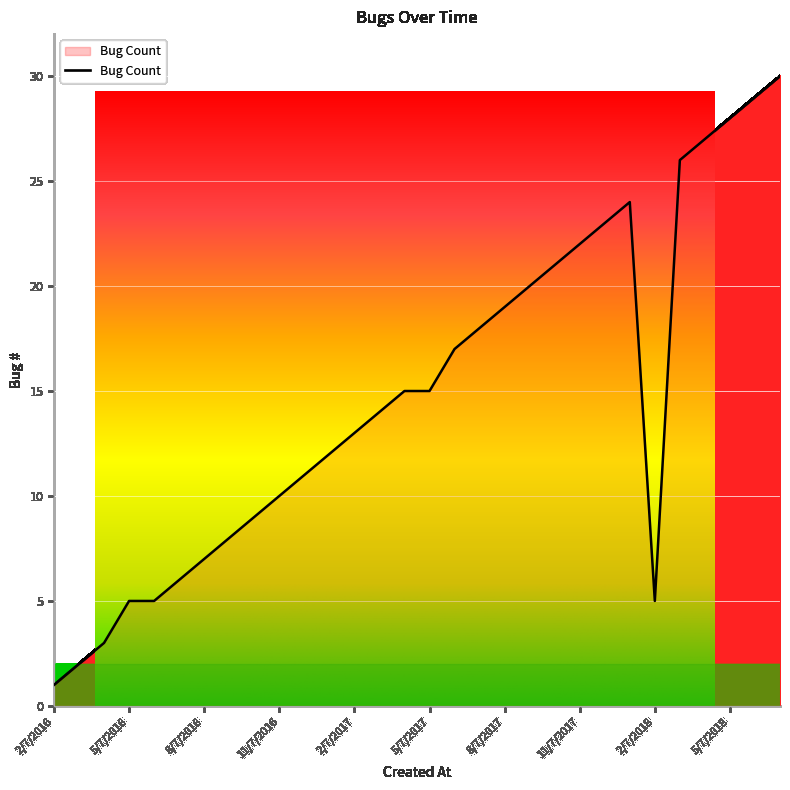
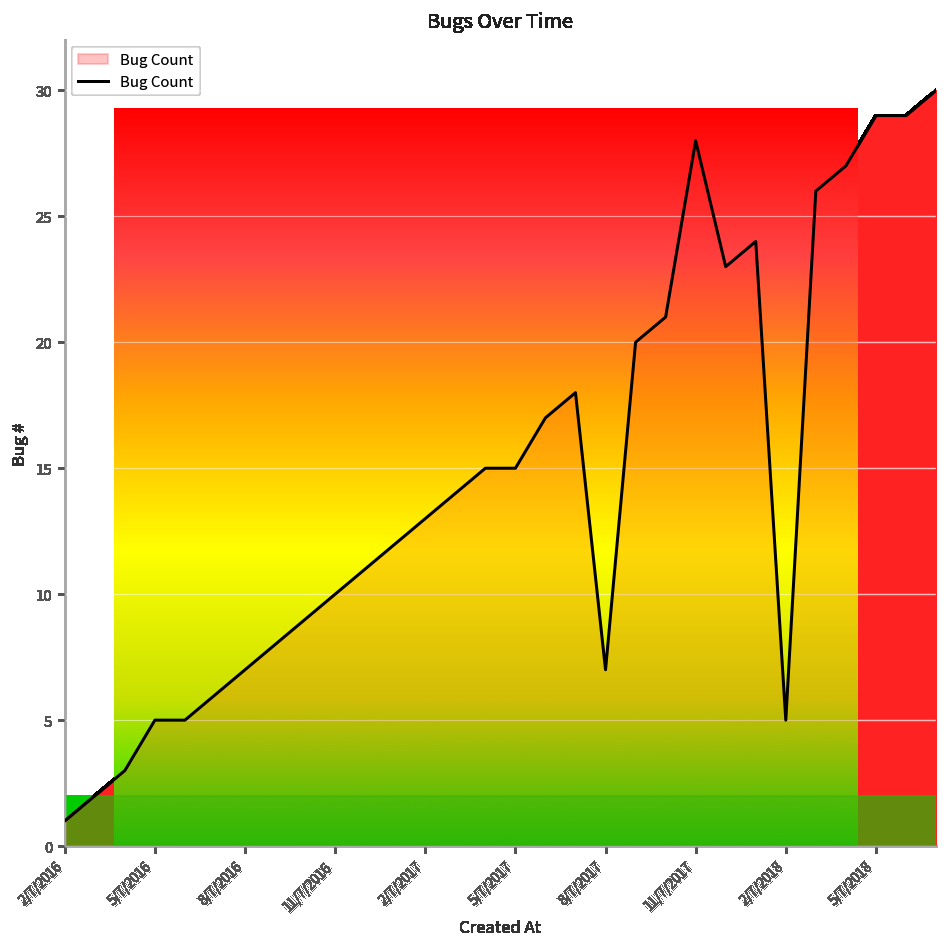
  {
    "Bugs Over Time": {
      "2/7/2016": 1,
      "5/7/2016": 5,
      "8/7/2016": 7,
      "11/7/2016": 10,
      "2/7/2017": 13,
      "5/7/2017": 15,
-     "8/7/2017": 19,
-     "11/7/2017": 22,
+     "8/7/2017": 7,
+     "11/7/2017": 28,
      "2/7/2018": 5,
-     "5/7/2018": 28
+     "5/7/2018": 29
    }
  }
